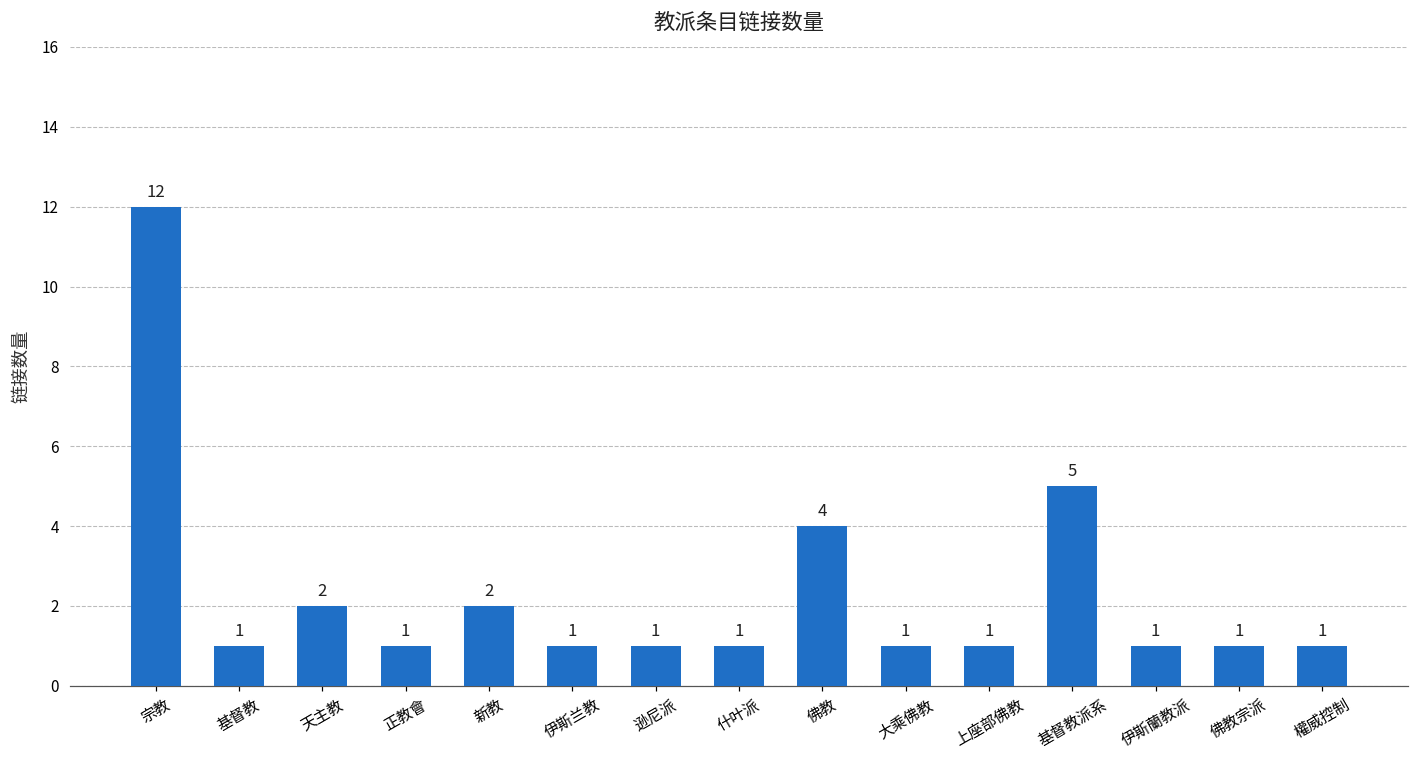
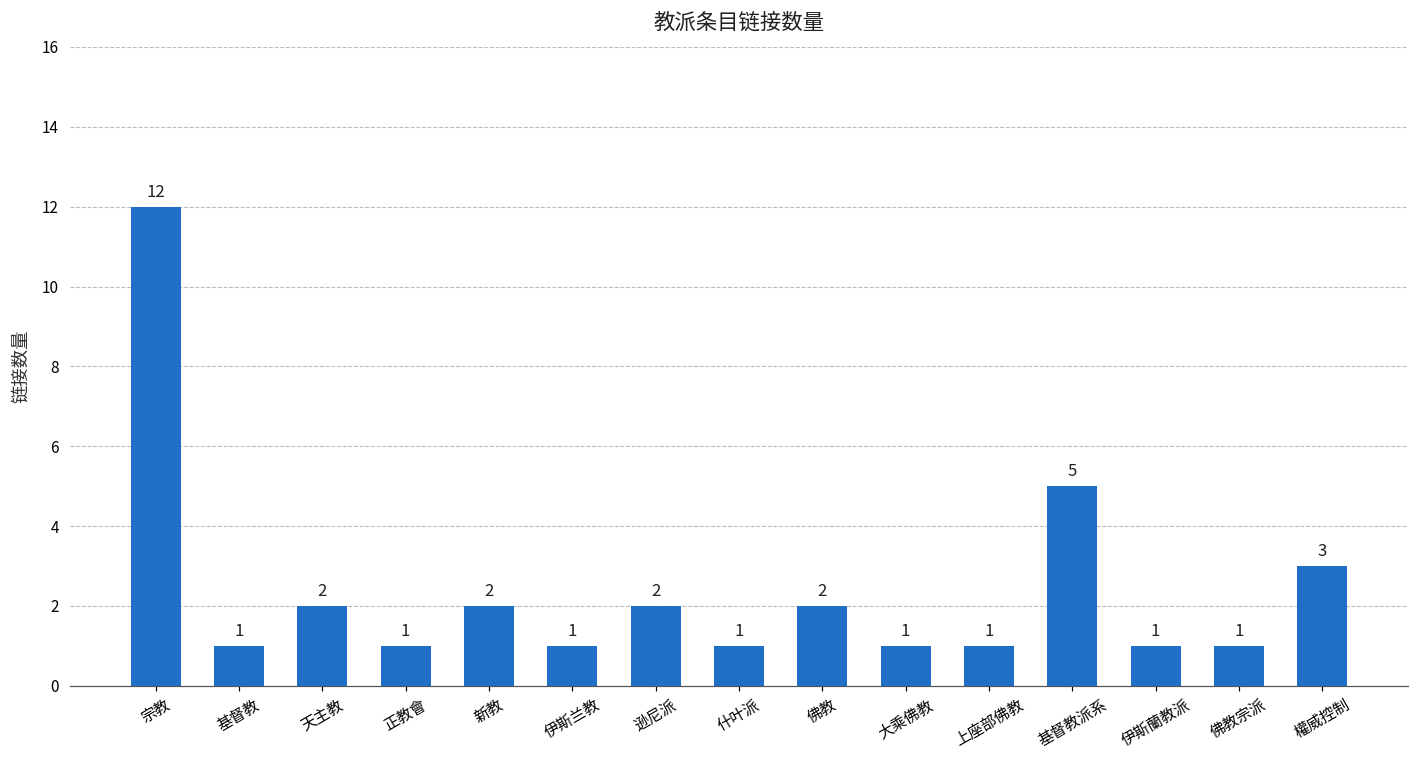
  {
    "宗教": 12,
    "基督教": 1,
    "天主教": 2,
    "正教會": 1,
    "新教": 2,
    "伊斯兰教": 1,
-   "逊尼派": 1,
+   "逊尼派": 2,
    "什叶派": 1,
-   "佛教": 4,
+   "佛教": 2,
    "大乘佛教": 1,
    "上座部佛教": 1,
    "基督教派系": 5,
    "伊斯蘭教派": 1,
    "佛教宗派": 1,
-   "權威控制": 1
+   "權威控制": 3
  }
